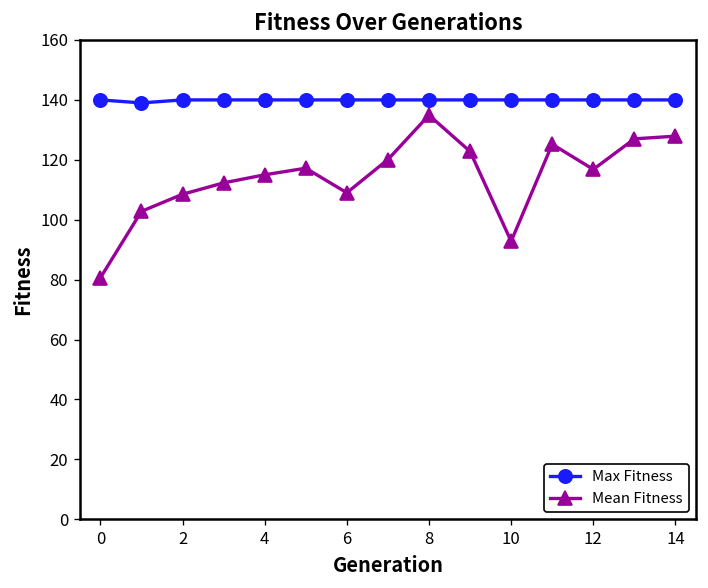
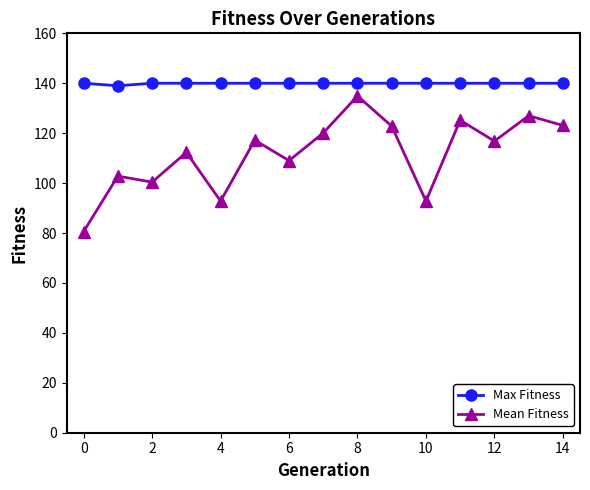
  {
    "Max Fitness": {
      "0": 140,
      "2": 140,
      "4": 140,
      "6": 140,
      "8": 140,
      "10": 140,
      "12": 140,
      "14": 140
    },
    "Mean Fitness": {
      "0": 81,
-     "2": 109,
-     "4": 115,
+     "2": 100,
+     "4": 93,
      "6": 109,
      "8": 135,
      "10": 93,
      "12": 117,
-     "14": 128
+     "14": 123
    }
  }
